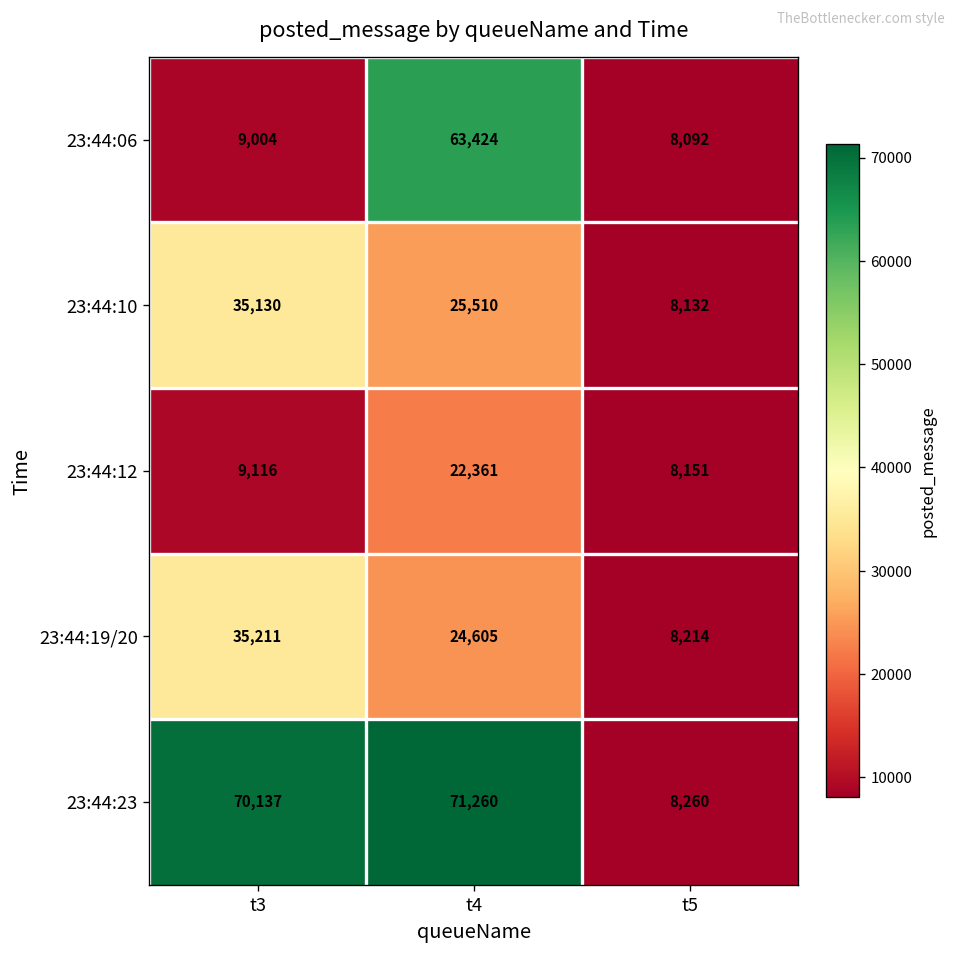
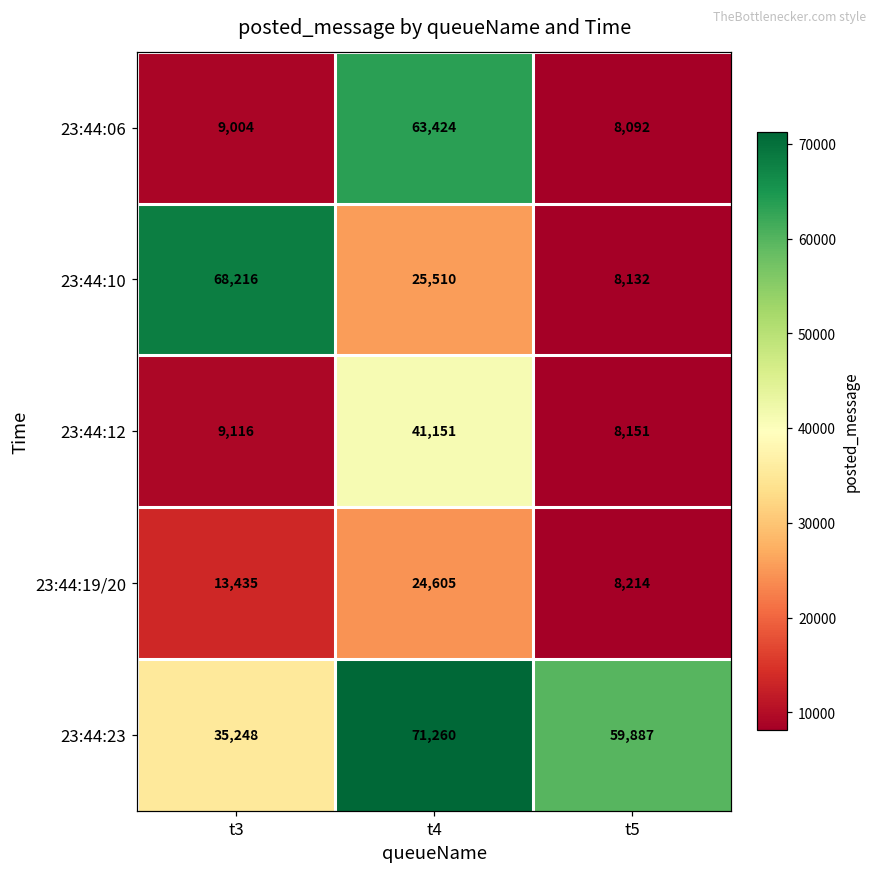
  {
    "23:44:06": {
      "t3": "9,004",
      "t4": "63,424",
      "t5": "8,092"
    },
    "23:44:10": {
-     "t3": "35,130",
+     "t3": "68,216",
      "t4": "25,510",
      "t5": "8,132"
    },
    "23:44:12": {
      "t3": "9,116",
-     "t4": "22,361",
+     "t4": "41,151",
      "t5": "8,151"
    },
    "23:44:19/20": {
-     "t3": "35,211",
+     "t3": "13,435",
      "t4": "24,605",
      "t5": "8,214"
    },
    "23:44:23": {
-     "t3": "70,137",
+     "t3": "35,248",
      "t4": "71,260",
-     "t5": "8,260"
+     "t5": "59,887"
    }
  }
